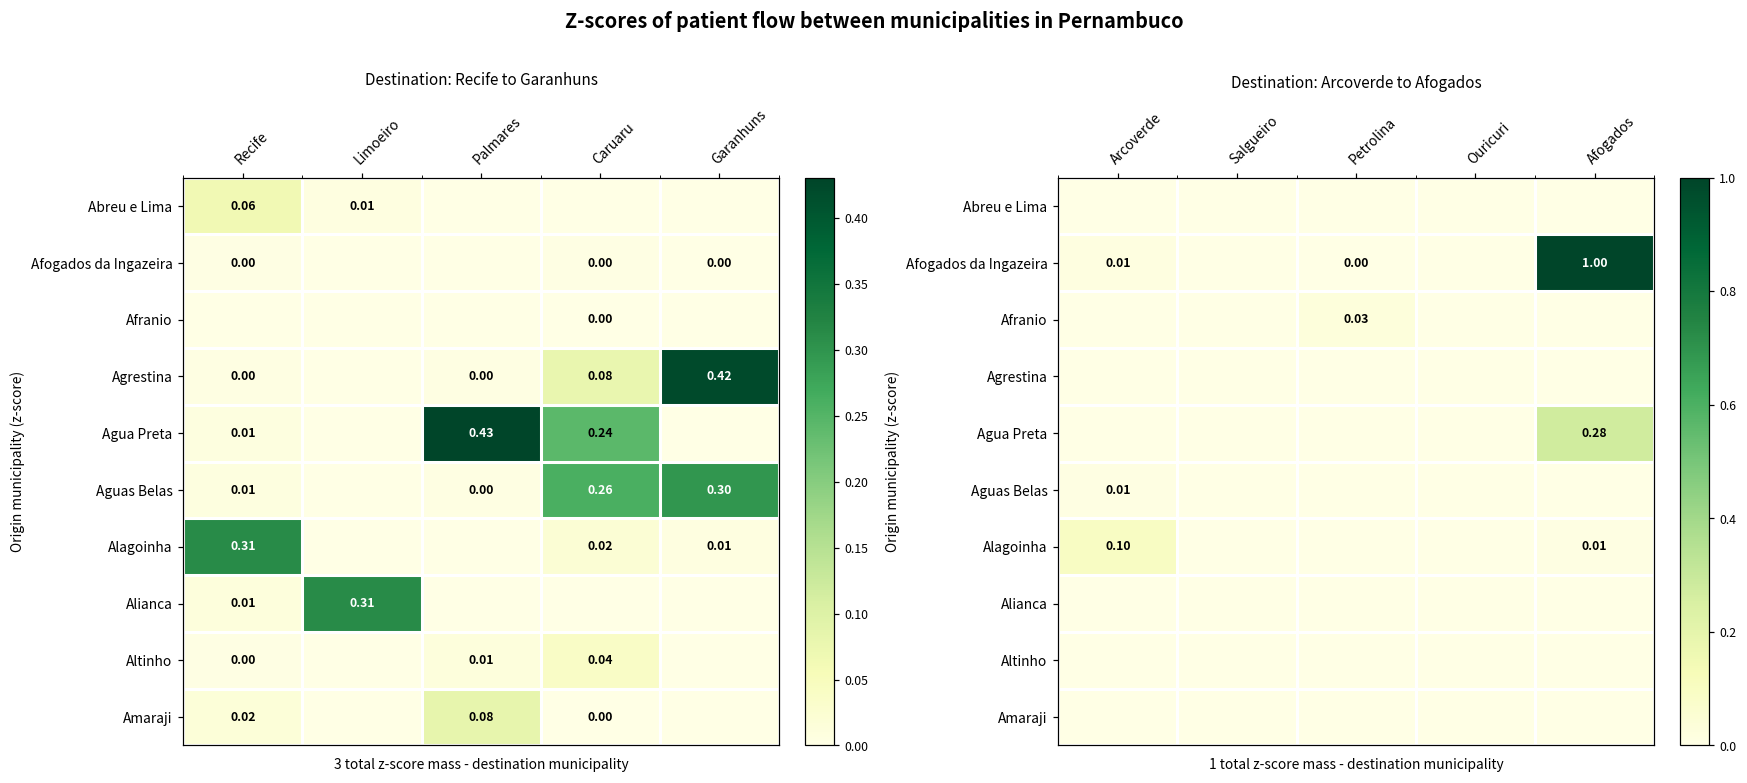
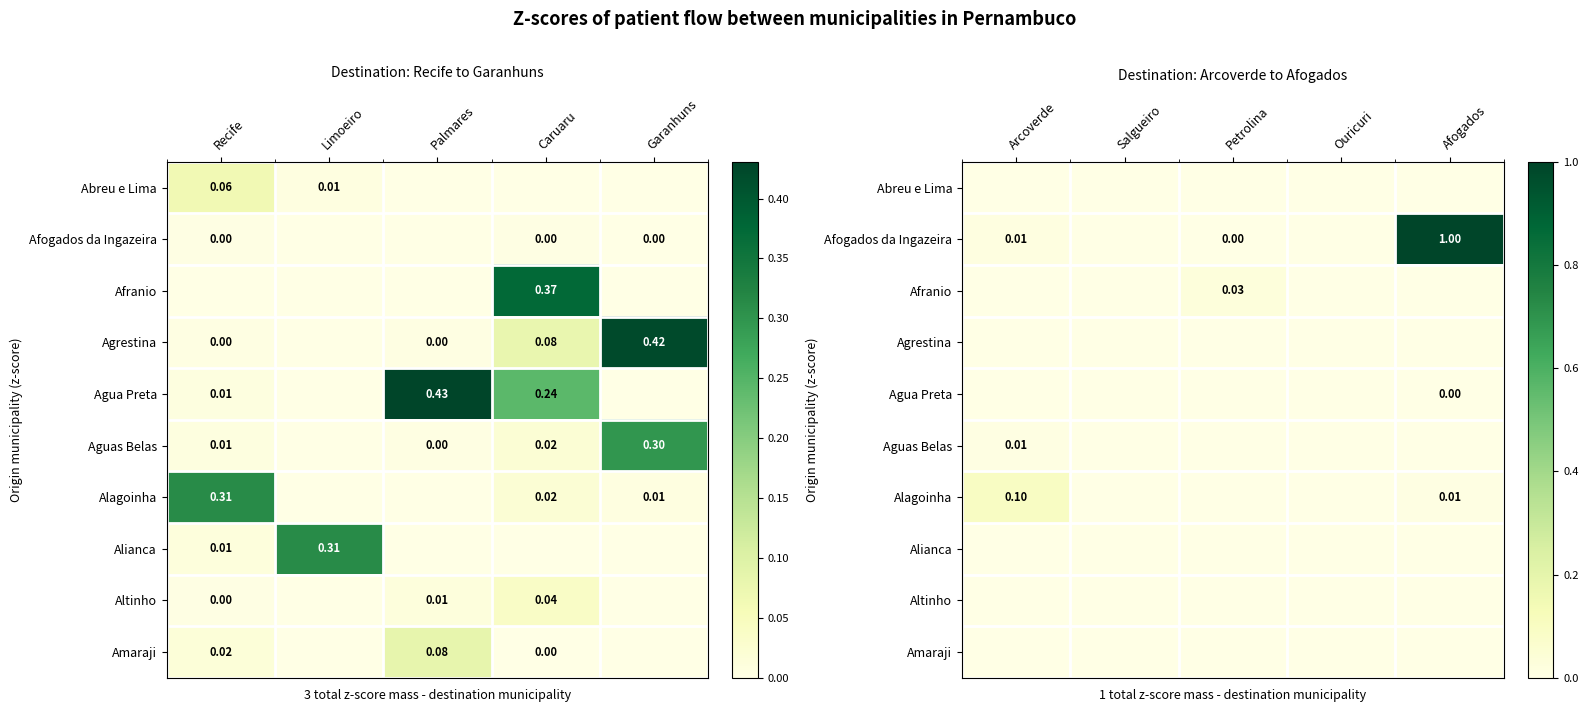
  {
    "Destination: Recife to Garanhuns": {
      "Abreu e Lima": {
        "Recife": 0.06,
        "Limoeiro": 0.01
      },
      "Afogados da Ingazeira": {
        "Recife": 0.00,
        "Caruaru": 0.00,
        "Garanhuns": 0.00
      },
      "Afranio": {
-       "Caruaru": 0.00
+       "Caruaru": 0.37
      },
      "Agrestina": {
        "Recife": 0.00,
        "Palmares": 0.00,
        "Caruaru": 0.08,
        "Garanhuns": 0.42
      },
      "Agua Preta": {
        "Recife": 0.01,
        "Palmares": 0.43,
        "Caruaru": 0.24
      },
      "Aguas Belas": {
        "Recife": 0.01,
        "Palmares": 0.00,
-       "Caruaru": 0.26,
+       "Caruaru": 0.02,
        "Garanhuns": 0.30
      },
      "Alagoinha": {
        "Recife": 0.31,
        "Caruaru": 0.02,
        "Garanhuns": 0.01
      },
      "Alianca": {
        "Recife": 0.01,
        "Limoeiro": 0.31
      },
      "Altinho": {
        "Recife": 0.00,
        "Palmares": 0.01,
        "Caruaru": 0.04
      },
      "Amaraji": {
        "Recife": 0.02,
        "Palmares": 0.08,
        "Caruaru": 0.00
      }
    },
    "Destination: Arcoverde to Afogados": {
      "Afogados da Ingazeira": {
        "Arcoverde": 0.01,
        "Petrolina": 0.00,
        "Afogados": 1.00
      },
      "Afranio": {
        "Petrolina": 0.03
      },
      "Agua Preta": {
-       "Afogados": 0.28
+       "Afogados": 0.00
      },
      "Aguas Belas": {
        "Arcoverde": 0.01
      },
      "Alagoinha": {
        "Arcoverde": 0.10,
        "Afogados": 0.01
      }
    }
  }
